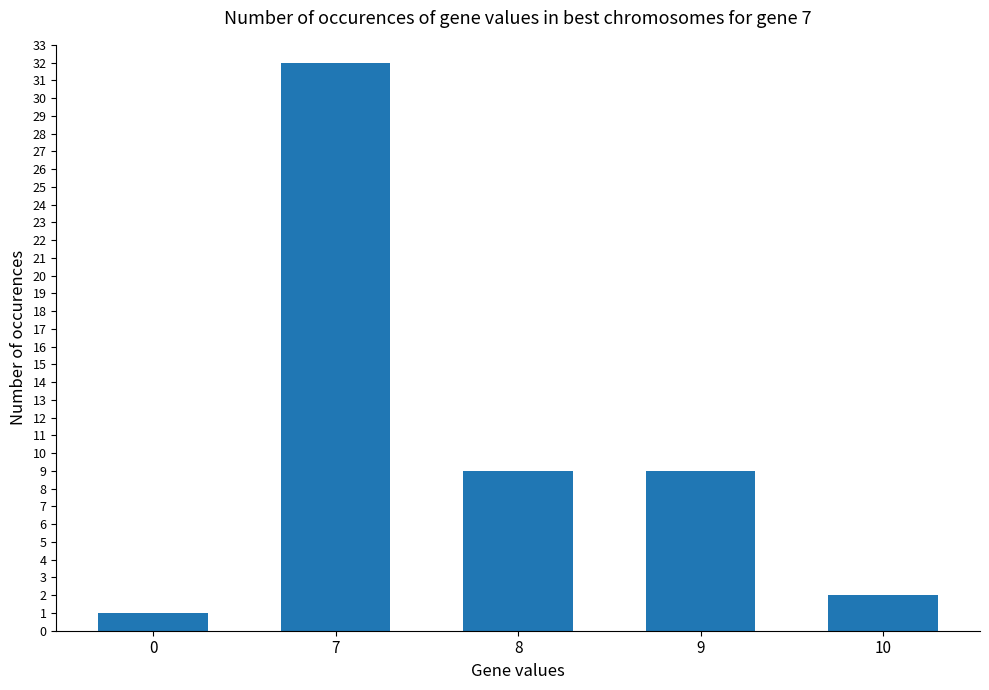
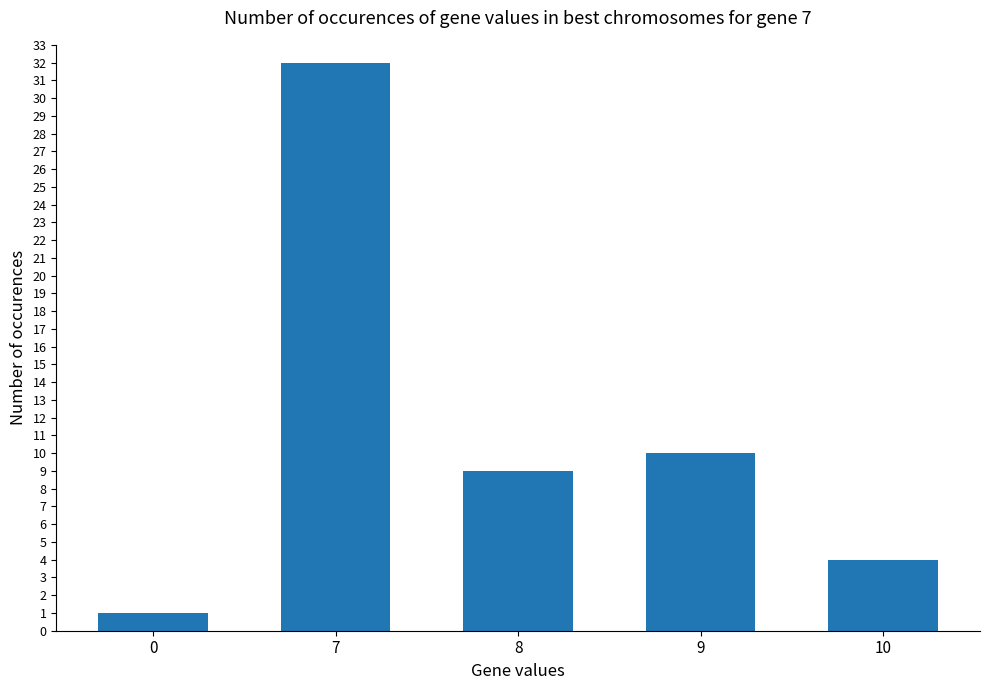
  {
    "0": 1,
    "7": 32,
    "8": 9,
-   "9": 9,
-   "10": 2
+   "9": 10,
+   "10": 4
  }
